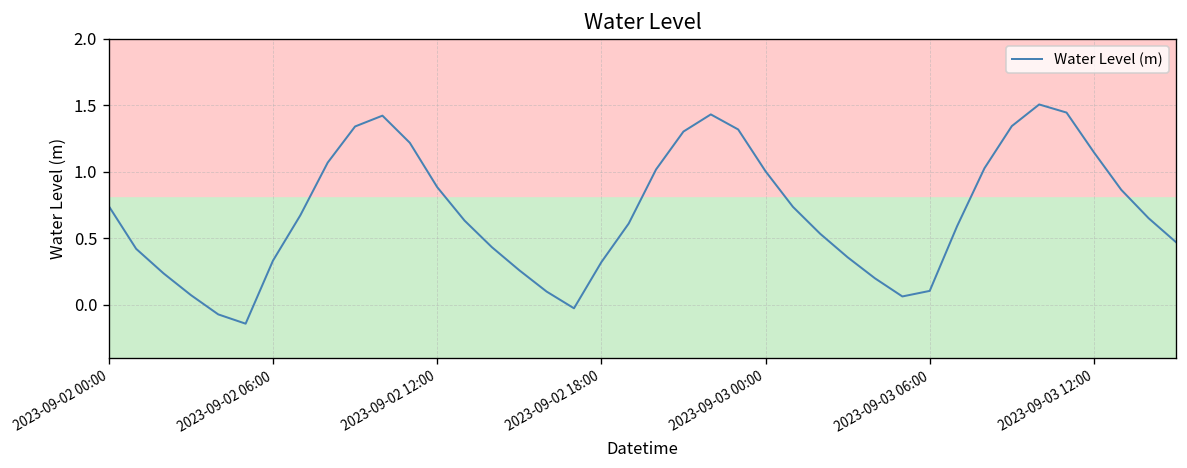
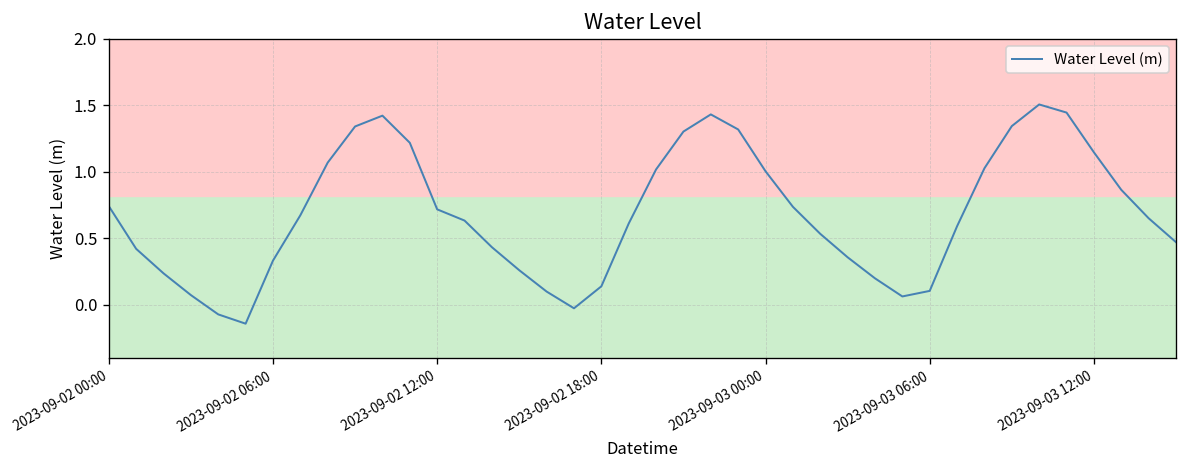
  {
    "2023-09-02 00:00": 0.74,
    "2023-09-02 06:00": 0.33,
-   "2023-09-02 12:00": 0.88,
-   "2023-09-02 18:00": 0.32,
+   "2023-09-02 12:00": 0.72,
+   "2023-09-02 18:00": 0.14,
    "2023-09-03 00:00": 1.00,
    "2023-09-03 06:00": 0.10,
    "2023-09-03 12:00": 1.15
  }
